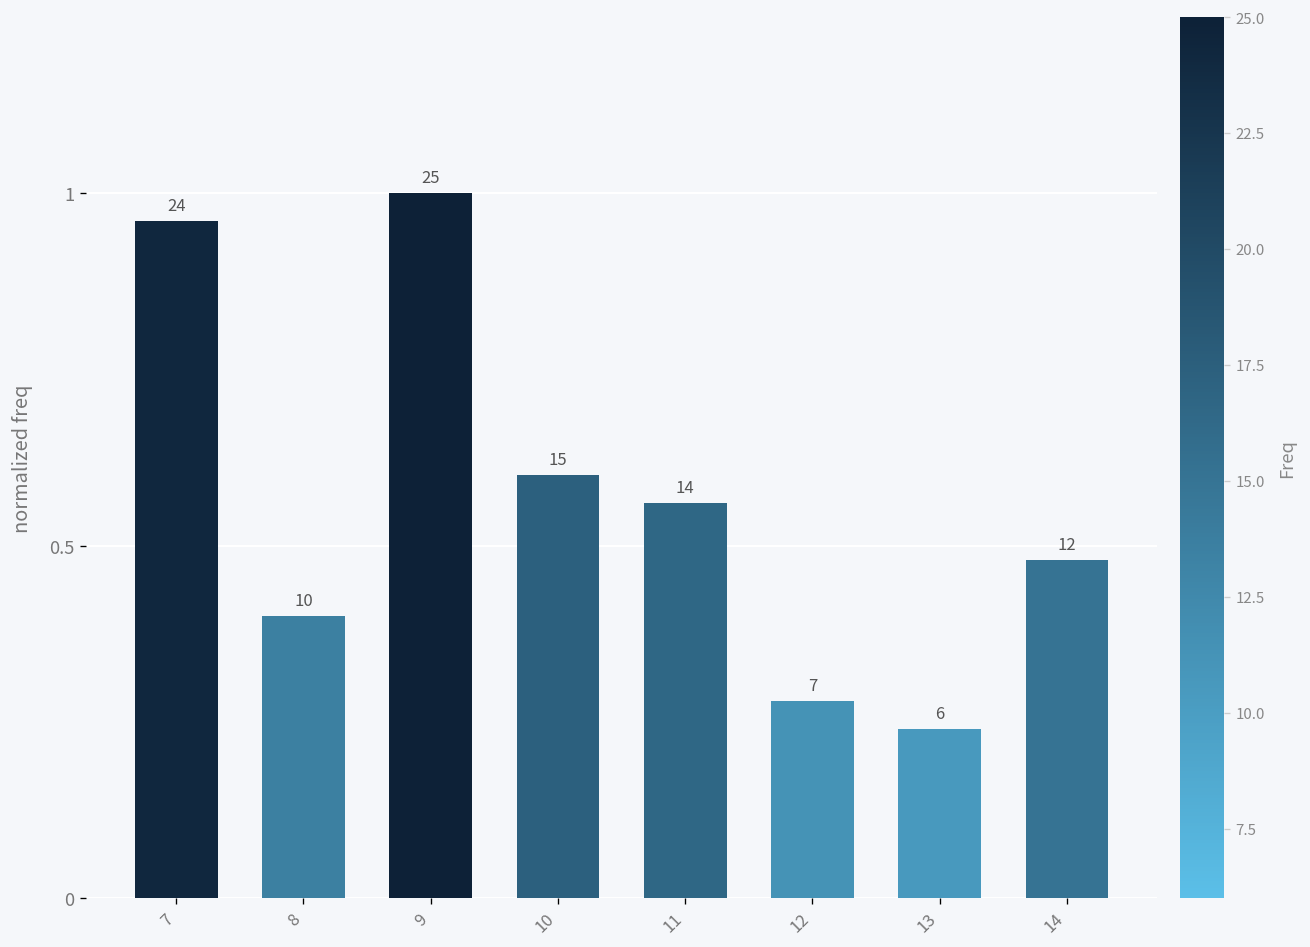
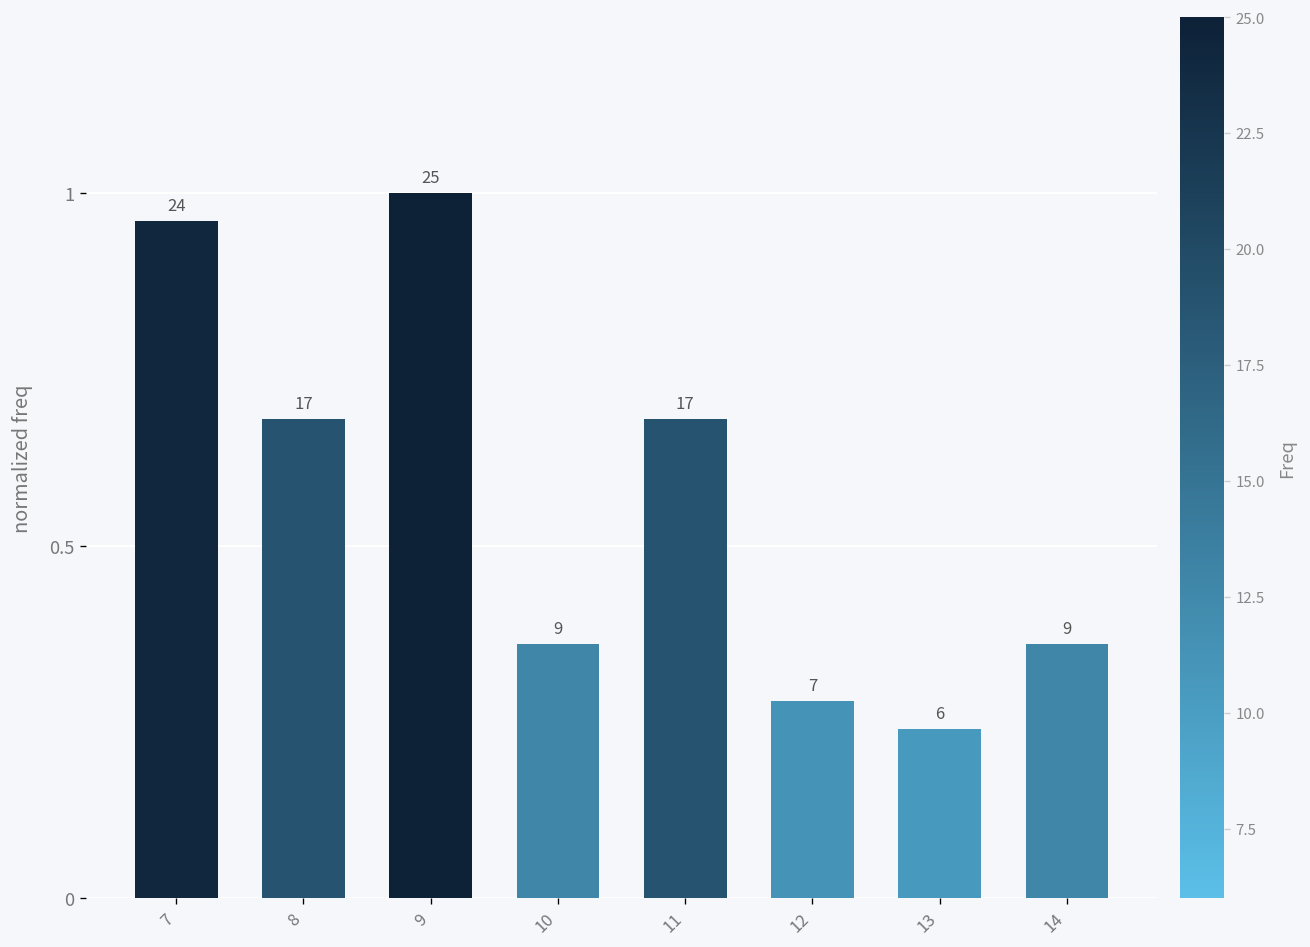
  {
-   "8": 10,
-   "10": 15,
-   "11": 14,
-   "14": 12
+   "8": 17,
+   "10": 9,
+   "11": 17,
+   "14": 9
  }
